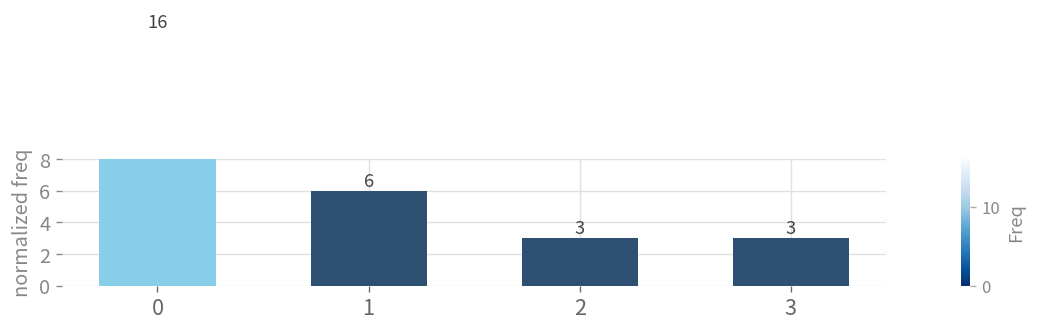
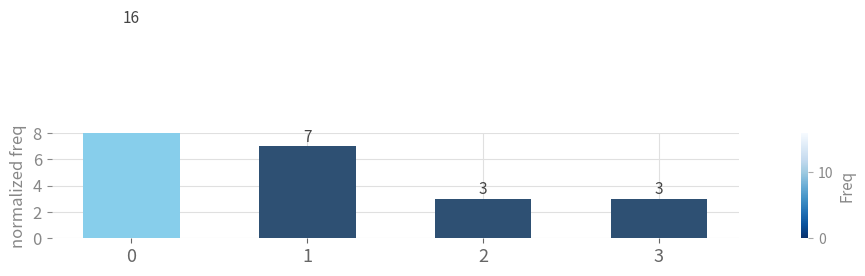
  {
-   "1": 6,
+   "1": 7,
    "2": 3,
    "3": 3
  }
